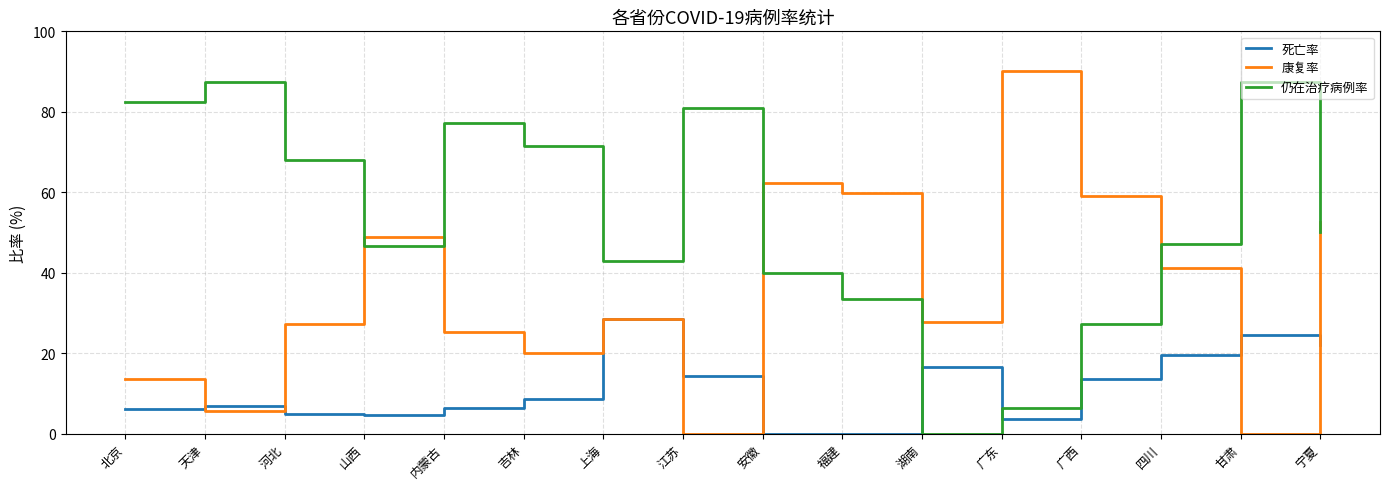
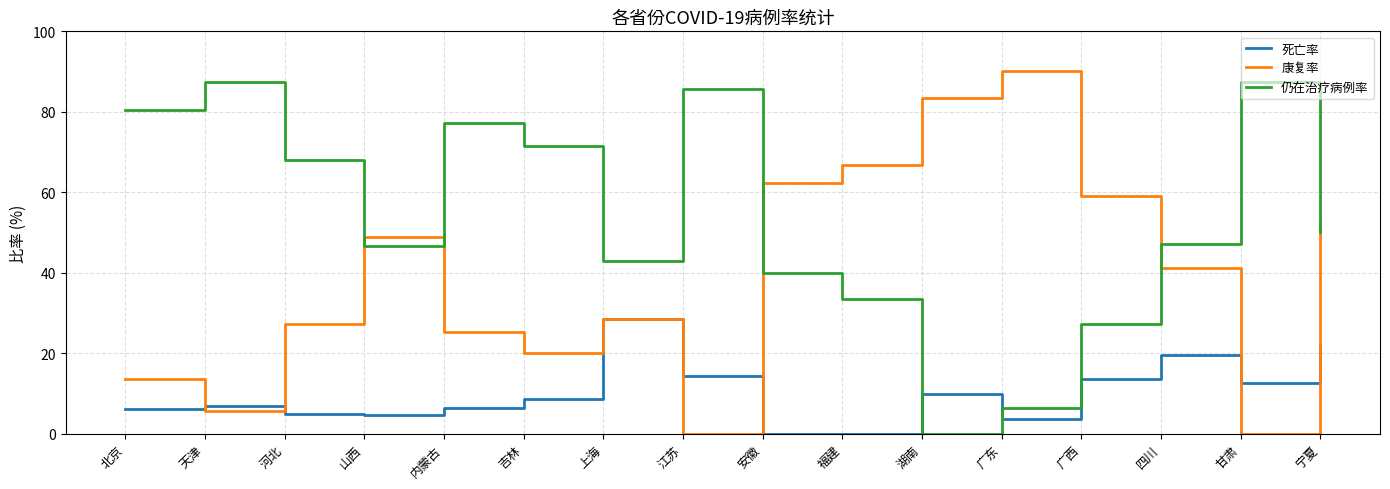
  {
    "死亡率": {
      "北京": 6,
      "天津": 7,
      "河北": 5,
      "山西": 4,
      "内蒙古": 6,
      "吉林": 9,
      "江苏": 14,
      "安徽": 0,
      "福建": 0,
-     "湖南": 17,
+     "湖南": 10,
      "广东": 4,
      "广西": 14,
      "四川": 20,
-     "甘肃": 25,
+     "甘肃": 13,
      "宁夏": 22
    },
    "康复率": {
      "北京": 14,
      "天津": 6,
      "河北": 27,
      "山西": 49,
      "内蒙古": 25,
      "吉林": 20,
      "江苏": 0,
      "安徽": 62,
-     "福建": 60,
-     "湖南": 28,
+     "福建": 67,
+     "湖南": 83,
      "广东": 90,
      "广西": 59,
      "四川": 41,
      "甘肃": 0,
      "宁夏": 53
    },
    "仍在治疗病例率": {
-     "北京": 82,
+     "北京": 80,
      "天津": 88,
      "河北": 68,
      "山西": 47,
      "内蒙古": 77,
      "吉林": 71,
      "上海": 43,
-     "江苏": 81,
+     "江苏": 86,
      "安徽": 40,
      "福建": 33,
      "湖南": 0,
      "广东": 6,
      "广西": 27,
      "四川": 47,
      "甘肃": 88,
      "宁夏": 50
    }
  }
